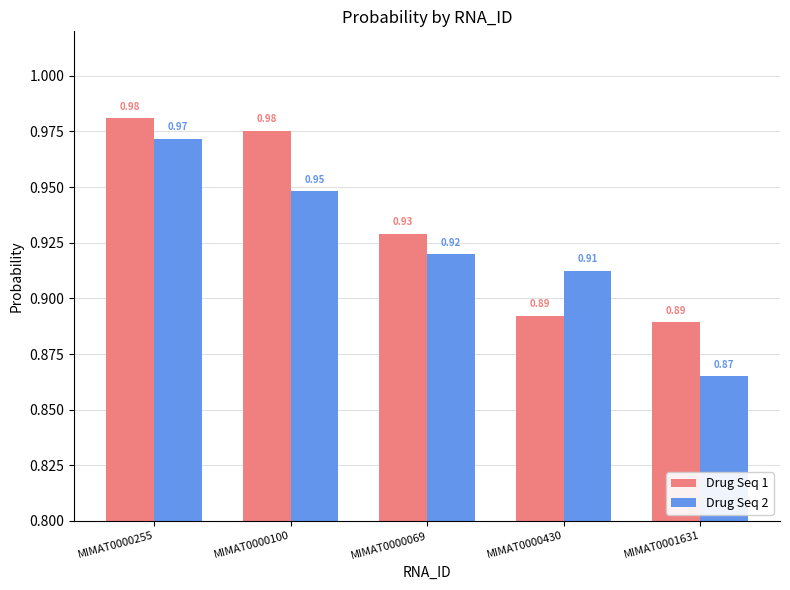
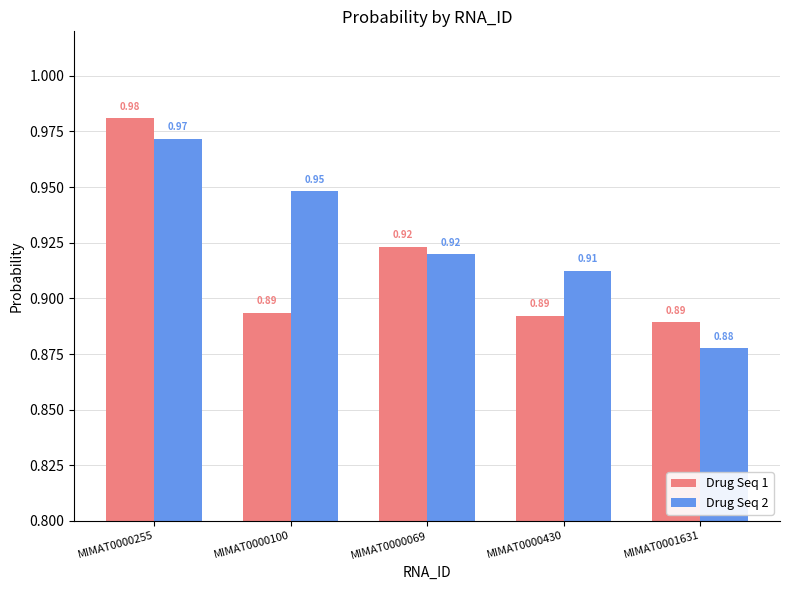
  {
    "Drug Seq 1": {
      "MIMAT0000255": 0.98,
-     "MIMAT0000100": 0.98,
-     "MIMAT0000069": 0.93,
+     "MIMAT0000100": 0.89,
+     "MIMAT0000069": 0.92,
      "MIMAT0000430": 0.89,
      "MIMAT0001631": 0.89
    },
    "Drug Seq 2": {
      "MIMAT0000255": 0.97,
      "MIMAT0000100": 0.95,
      "MIMAT0000069": 0.92,
      "MIMAT0000430": 0.91,
-     "MIMAT0001631": 0.87
+     "MIMAT0001631": 0.88
    }
  }
